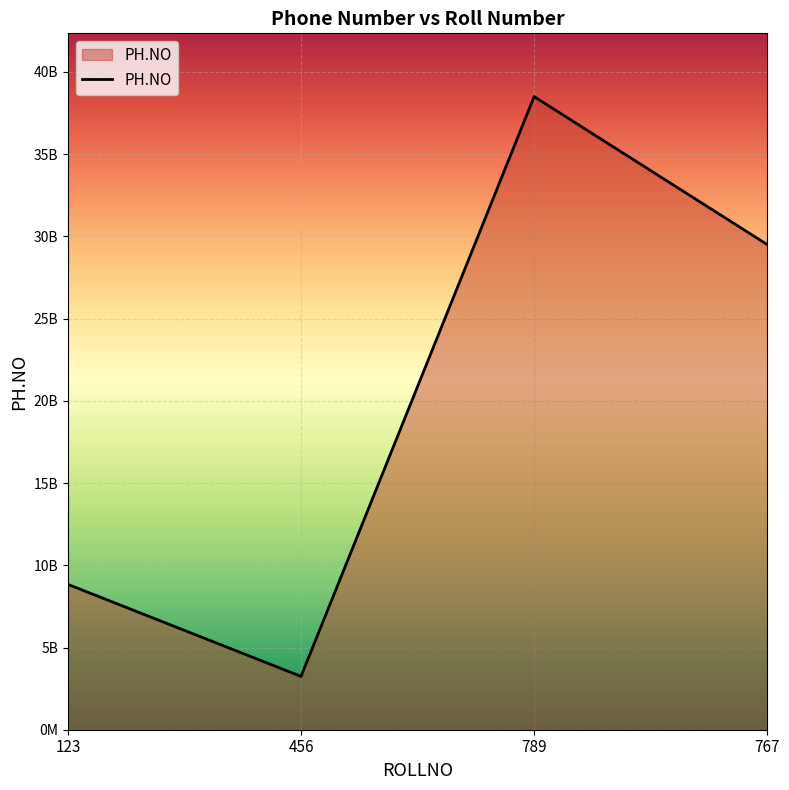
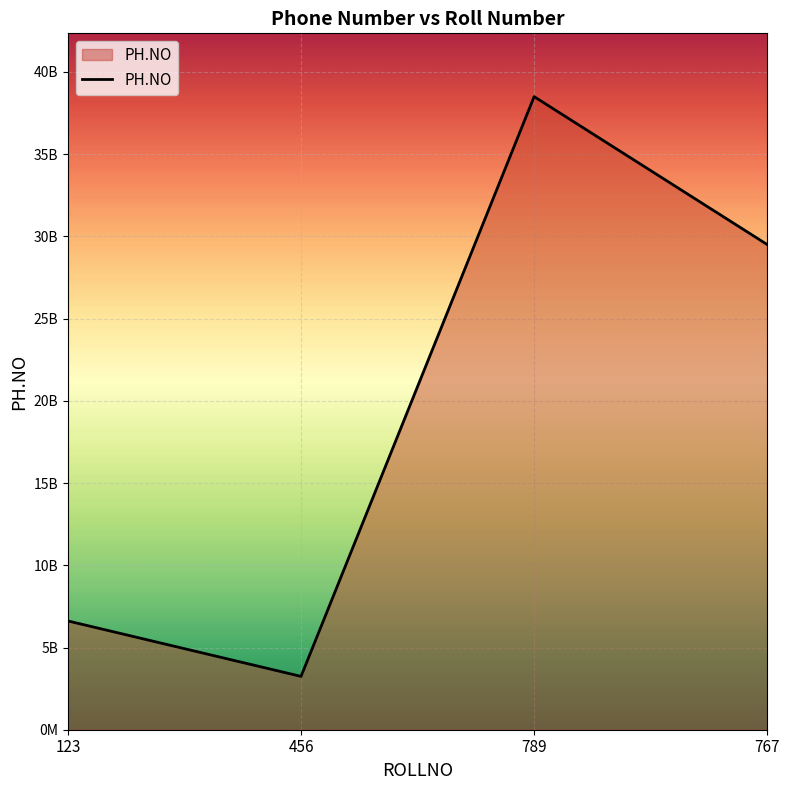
  {
-   "123": 8800000000,
+   "123": 6600000000,
    "456": 3200000000,
    "789": 38500000000,
    "767": 29500000000
  }
